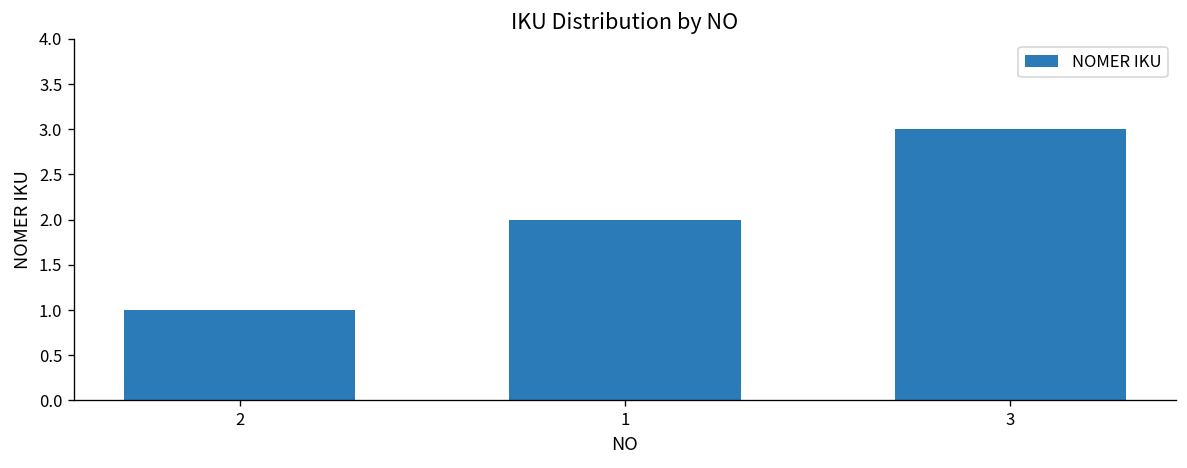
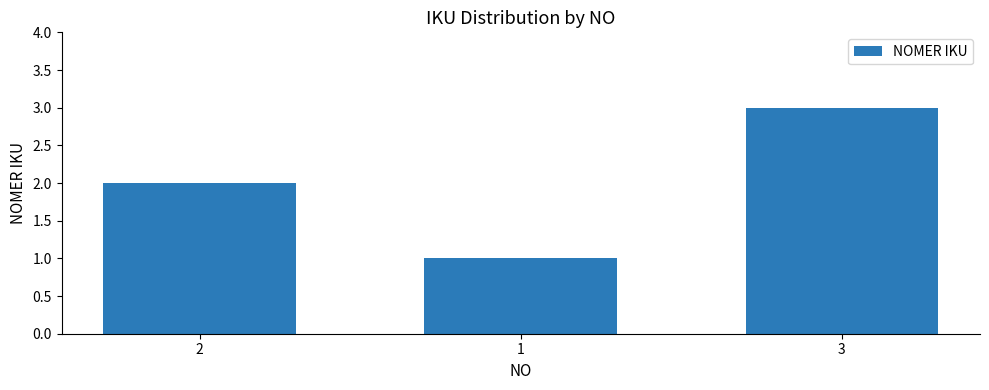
  {
-   "2": 1,
-   "1": 2,
+   "2": 2,
+   "1": 1,
    "3": 3
  }
